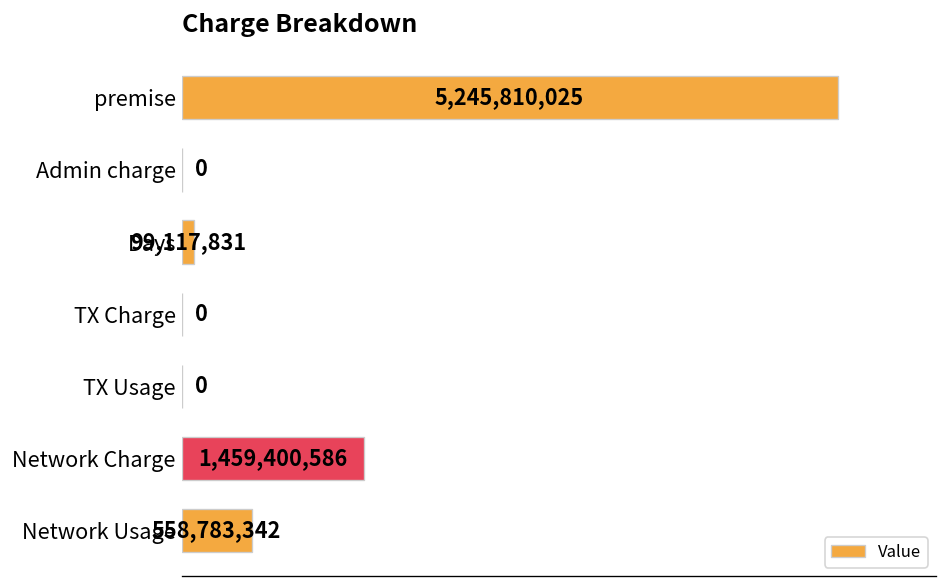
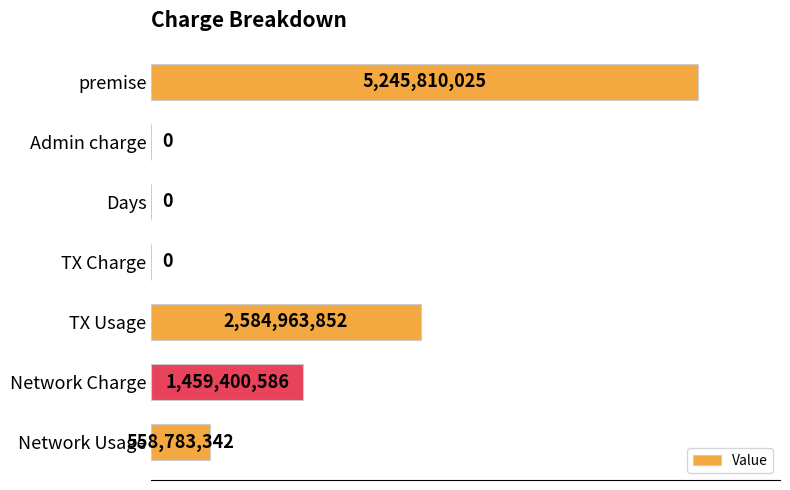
  {
    "premise": "5,245,810,025",
    "Admin charge": "0",
-   "Days": "99,117,831",
+   "Days": "0",
    "TX Charge": "0",
-   "TX Usage": "0",
+   "TX Usage": "2,584,963,852",
    "Network Charge": "1,459,400,586",
    "Network Usage": "558,783,342"
  }
